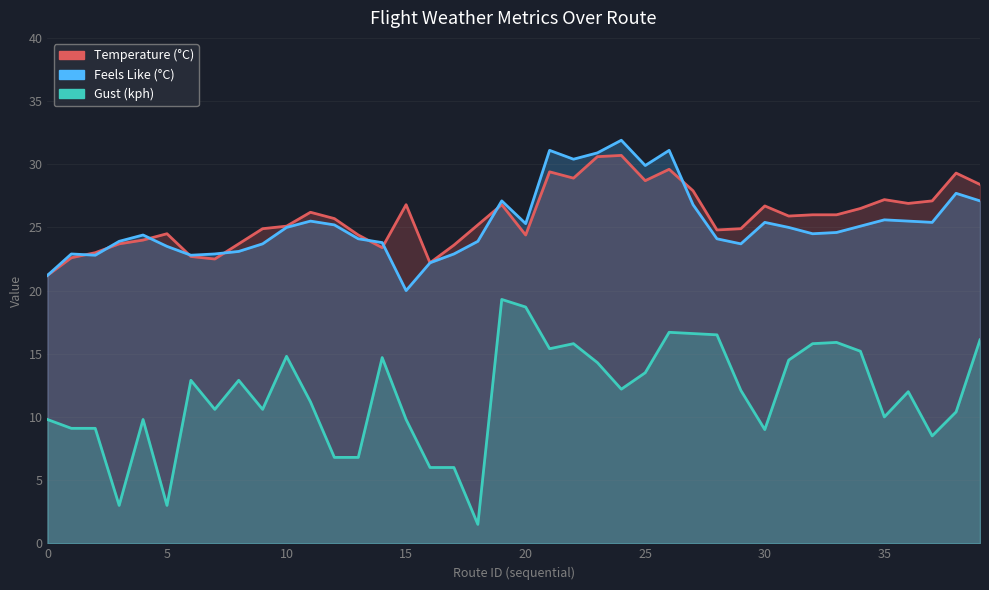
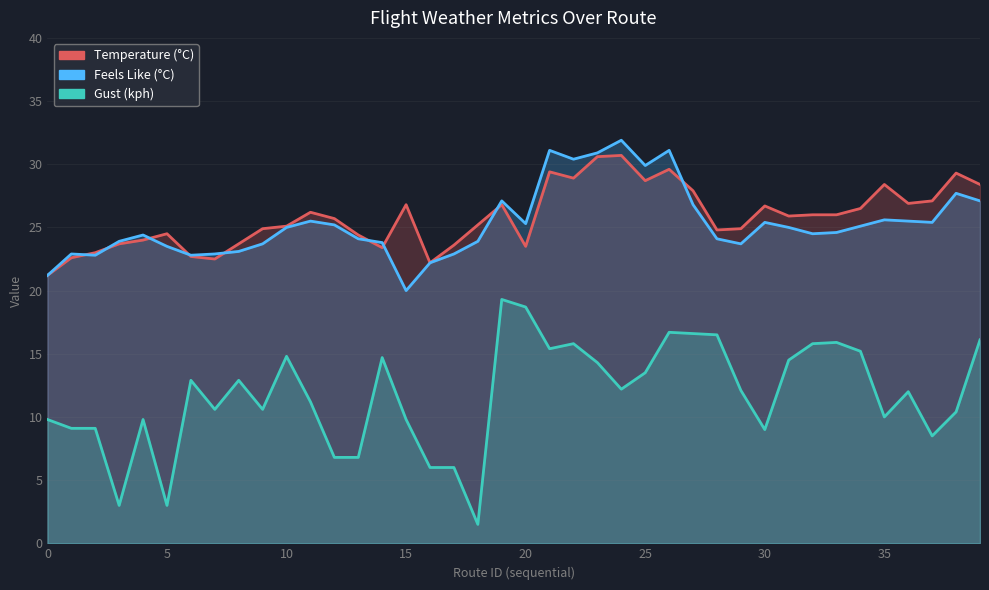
  {
    "Temperature (°C)": {
      "5": 24.5,
      "15": 26.8,
-     "20": 24.4,
+     "20": 23.5,
      "25": 28.7,
      "30": 26.7,
-     "35": 27.2
+     "35": 28.4
    }
  }
